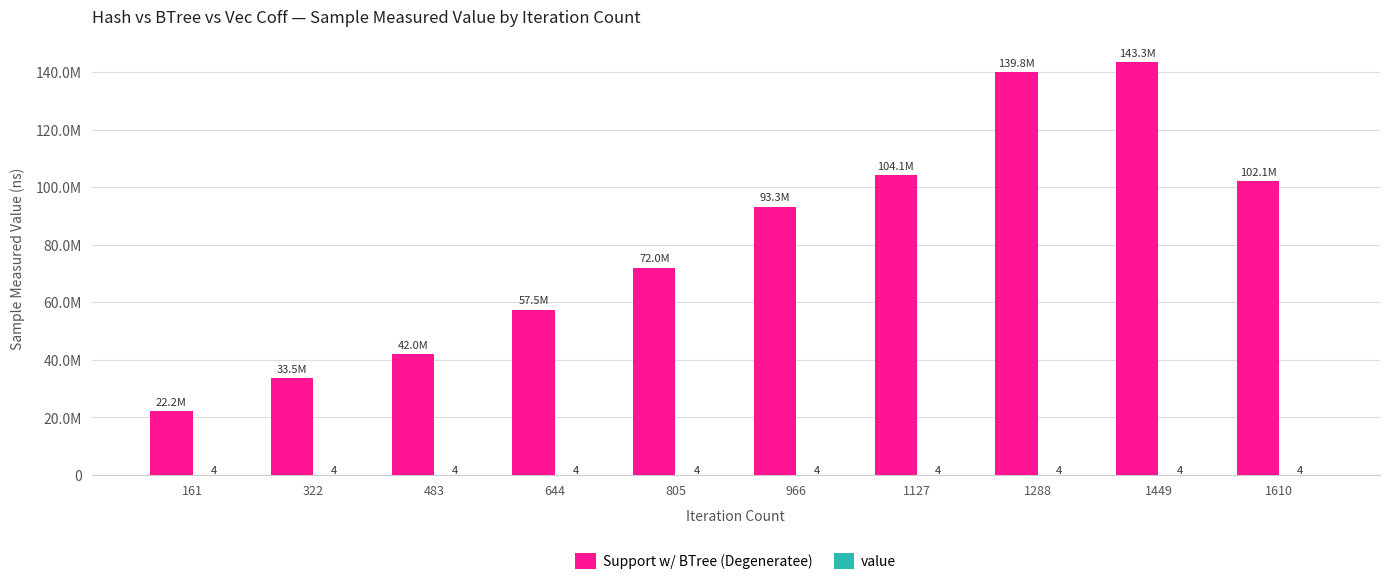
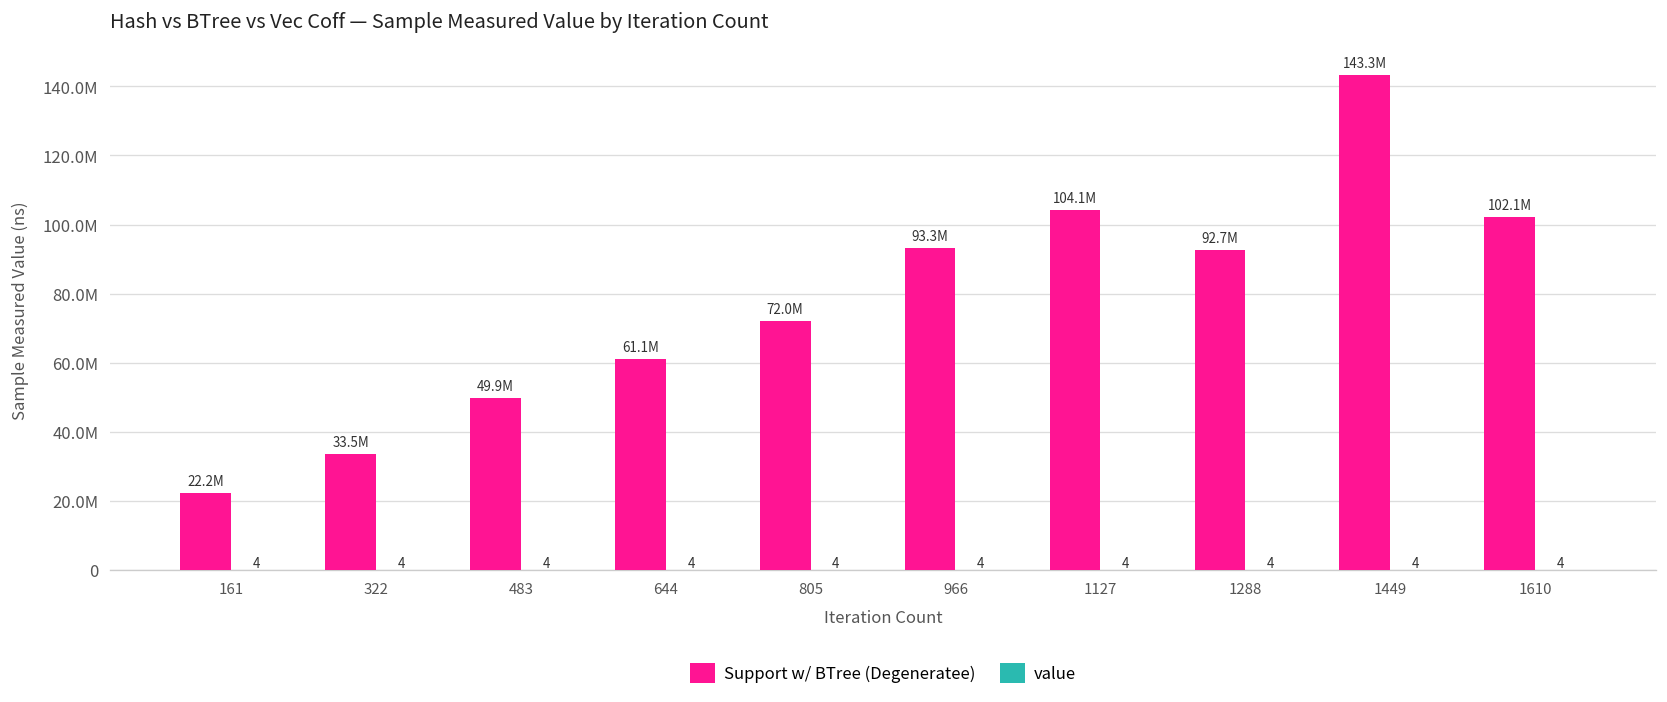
  {
    "Support w/ BTree (Degeneratee)": {
      "161": "22.2M",
      "322": "33.5M",
-     "483": "42.0M",
-     "644": "57.5M",
+     "483": "49.9M",
+     "644": "61.1M",
      "805": "72.0M",
      "966": "93.3M",
      "1127": "104.1M",
-     "1288": "139.8M",
+     "1288": "92.7M",
      "1449": "143.3M",
      "1610": "102.1M"
    },
    "value": {
      "161": "4",
      "322": "4",
      "483": "4",
      "644": "4",
      "805": "4",
      "966": "4",
      "1127": "4",
      "1288": "4",
      "1449": "4",
      "1610": "4"
    }
  }
